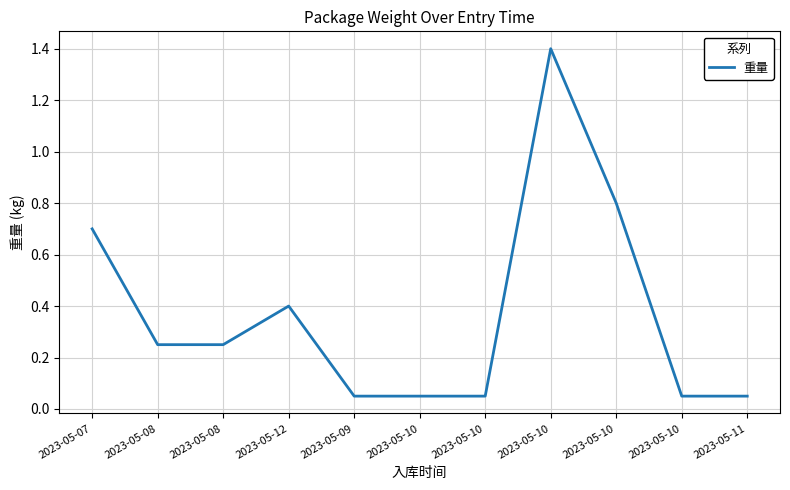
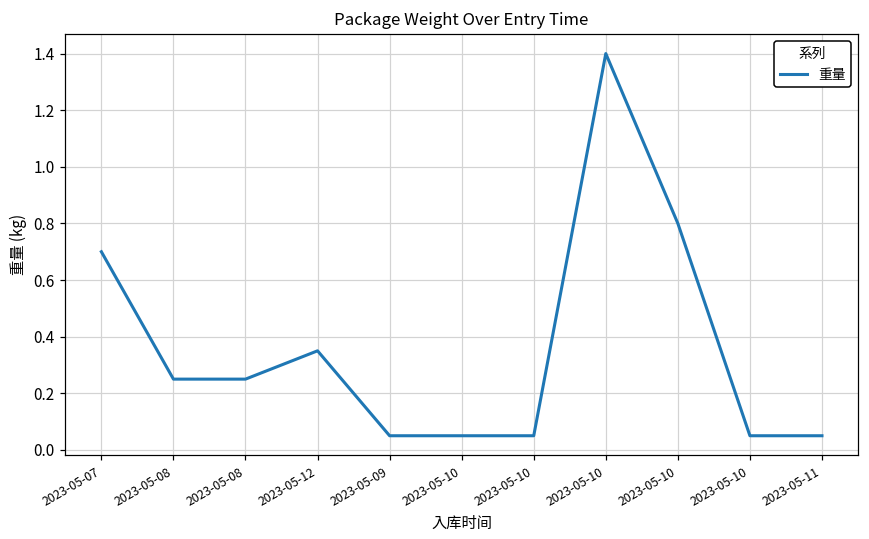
  {
    "2023-05-07": 0.70,
-   "2023-05-12": 0.40,
+   "2023-05-12": 0.35,
    "2023-05-09": 0.05,
    "2023-05-11": 0.05
  }
